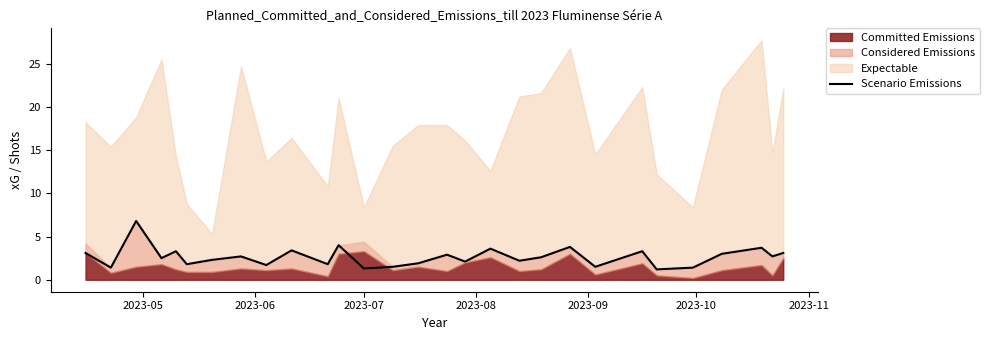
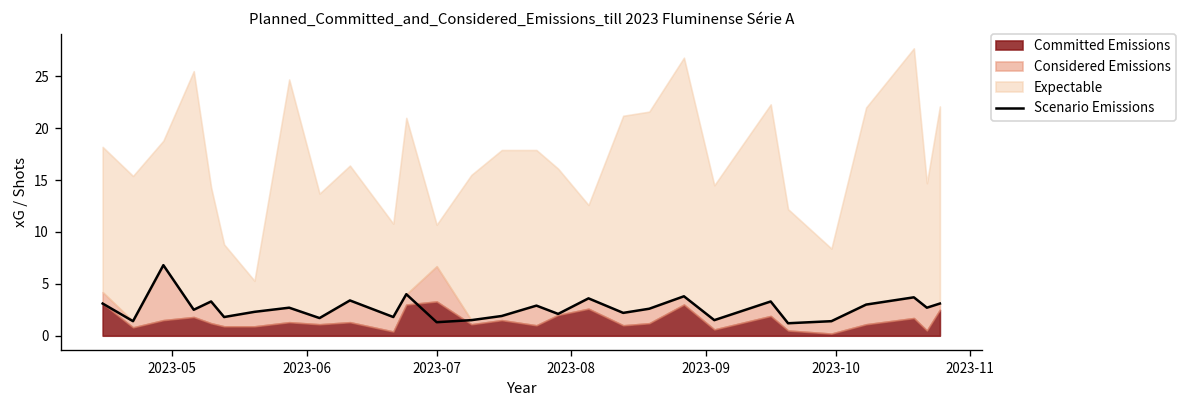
  {
    "Scenario Emissions": {
      "2023-07": 1
    },
    "Committed Emissions": {
      "2023-07": 3
    },
    "Considered Emissions": {
-     "2023-07": 1
+     "2023-07": 3
    },
    "Expectable": {
      "2023-07": 4
    }
  }
